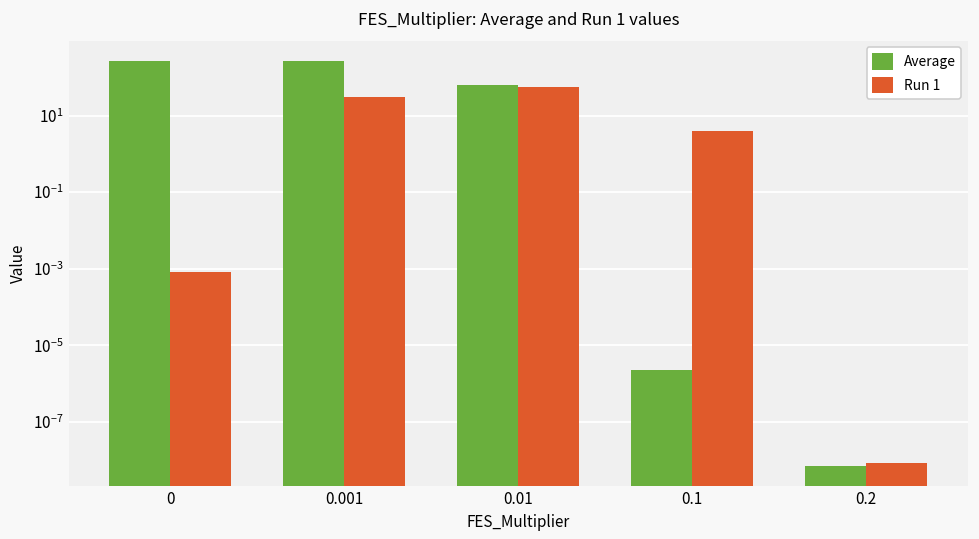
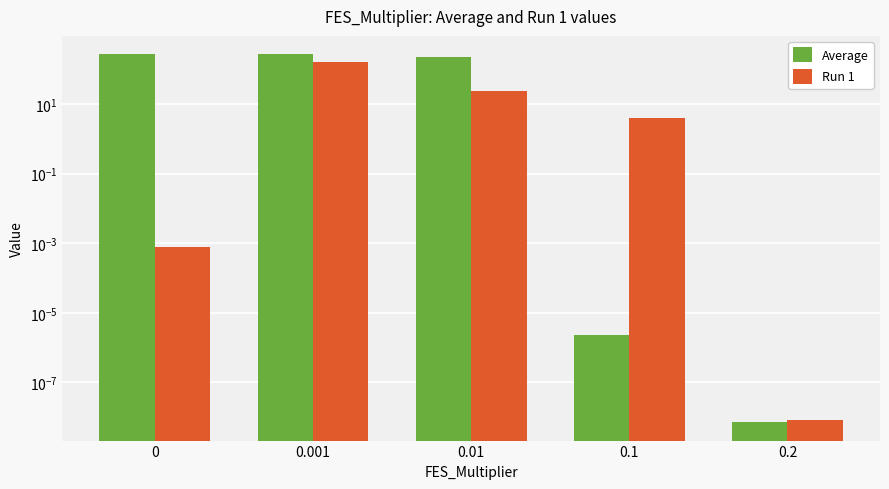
  {
    "Average": {
      "0": 300,
      "0.001": 300,
-     "0.01": 60,
+     "0.01": 200,
      "0.1": 0.000002,
      "0.2": 0.000000007
    },
    "Run 1": {
      "0": 0.0008,
-     "0.001": 30,
-     "0.01": 60,
+     "0.001": 200,
+     "0.01": 20,
      "0.1": 4,
      "0.2": 0.000000008
    }
  }
